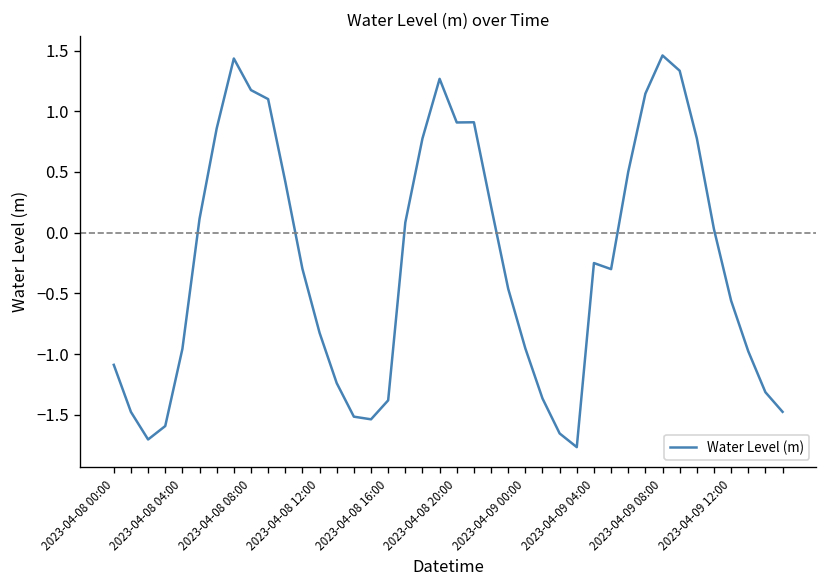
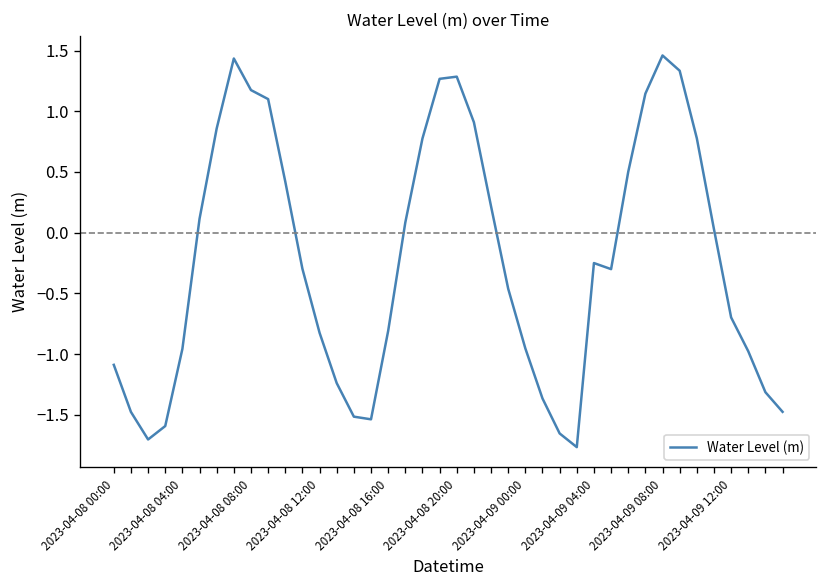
  {
    "2023-04-08 00:00": -1.09,
    "2023-04-08 04:00": -0.96,
    "2023-04-08 08:00": 1.17,
    "2023-04-08 12:00": -0.82,
-   "2023-04-08 16:00": -1.38,
-   "2023-04-08 20:00": 0.91,
+   "2023-04-08 16:00": -0.81,
+   "2023-04-08 20:00": 1.29,
    "2023-04-09 00:00": -0.95,
    "2023-04-09 04:00": -0.25,
    "2023-04-09 08:00": 1.46,
-   "2023-04-09 12:00": -0.56
+   "2023-04-09 12:00": -0.70
  }
